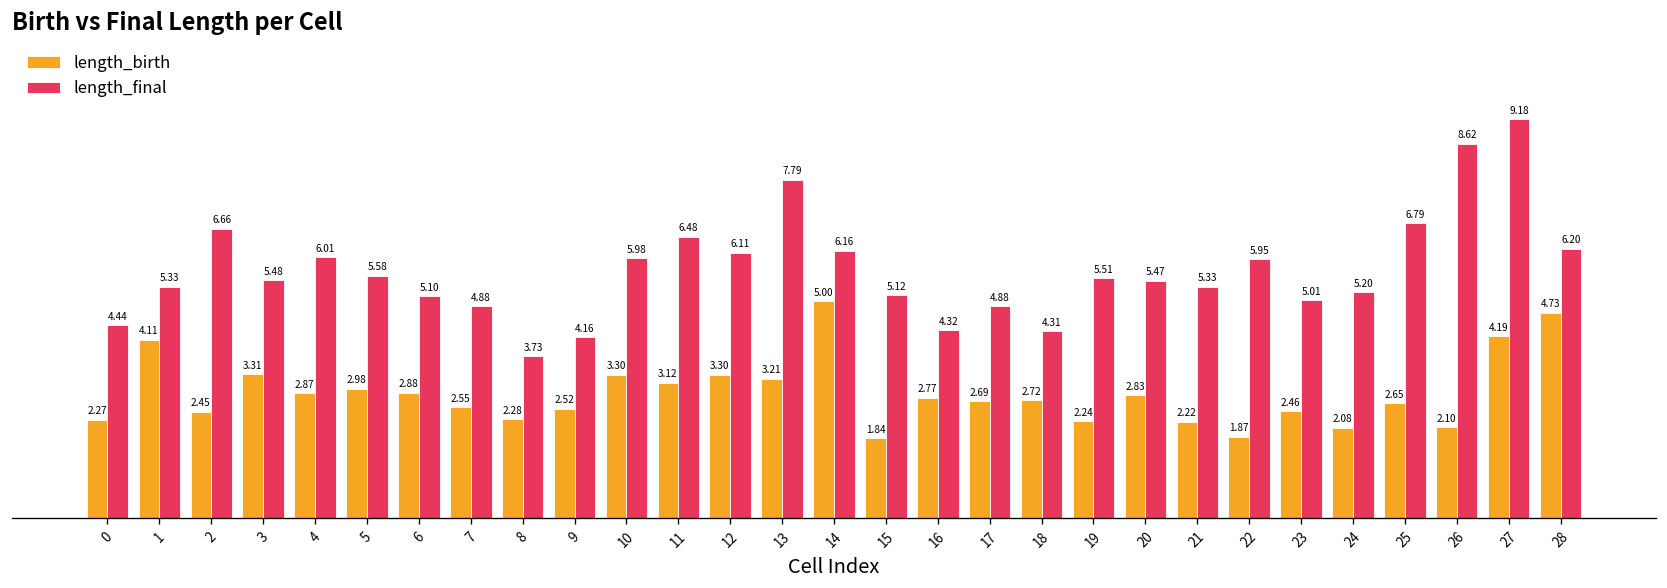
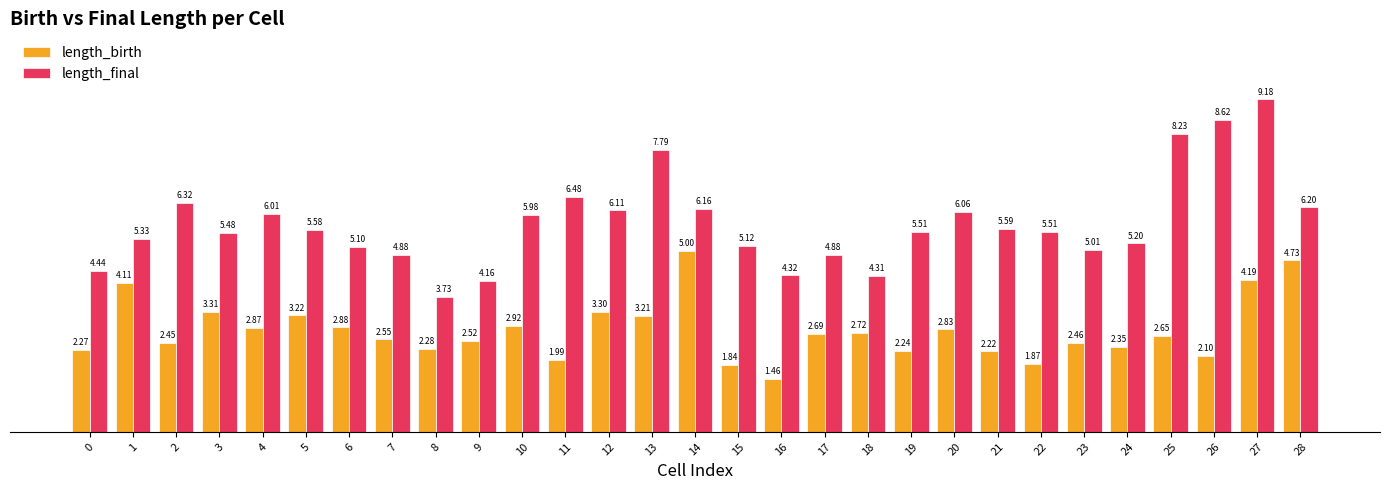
  {
    "length_birth": {
      "0": 2.27,
      "1": 4.11,
      "2": 2.45,
      "3": 3.31,
      "4": 2.87,
-     "5": 2.98,
+     "5": 3.22,
      "6": 2.88,
      "7": 2.55,
      "8": 2.28,
      "9": 2.52,
-     "10": 3.30,
-     "11": 3.12,
+     "10": 2.92,
+     "11": 1.99,
      "12": 3.30,
      "13": 3.21,
      "14": 5.00,
      "15": 1.84,
-     "16": 2.77,
+     "16": 1.46,
      "17": 2.69,
      "18": 2.72,
      "19": 2.24,
      "20": 2.83,
      "21": 2.22,
      "22": 1.87,
      "23": 2.46,
-     "24": 2.08,
+     "24": 2.35,
      "25": 2.65,
      "26": 2.10,
      "27": 4.19,
      "28": 4.73
    },
    "length_final": {
      "0": 4.44,
      "1": 5.33,
-     "2": 6.66,
+     "2": 6.32,
      "3": 5.48,
      "4": 6.01,
      "5": 5.58,
      "6": 5.10,
      "7": 4.88,
      "8": 3.73,
      "9": 4.16,
      "10": 5.98,
      "11": 6.48,
      "12": 6.11,
      "13": 7.79,
      "14": 6.16,
      "15": 5.12,
      "16": 4.32,
      "17": 4.88,
      "18": 4.31,
      "19": 5.51,
-     "20": 5.47,
-     "21": 5.33,
-     "22": 5.95,
+     "20": 6.06,
+     "21": 5.59,
+     "22": 5.51,
      "23": 5.01,
      "24": 5.20,
-     "25": 6.79,
+     "25": 8.23,
      "26": 8.62,
      "27": 9.18,
      "28": 6.20
    }
  }
